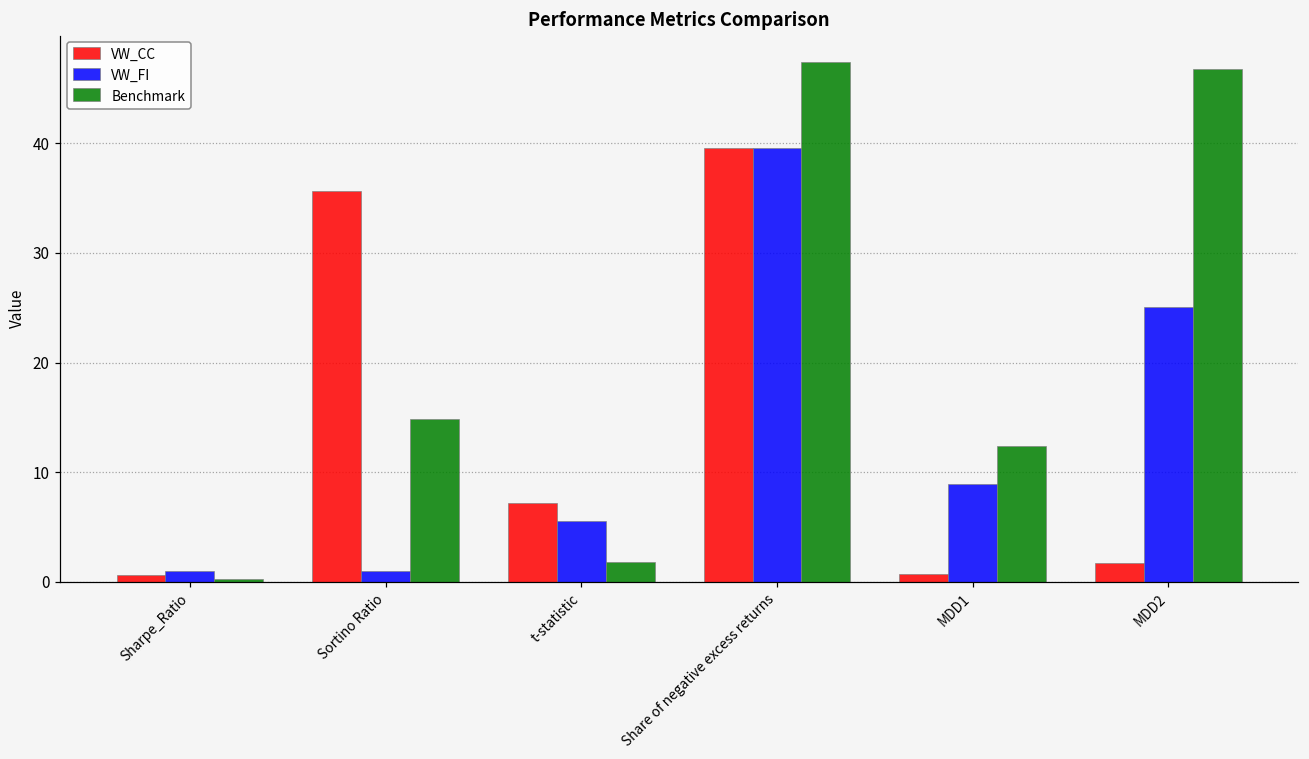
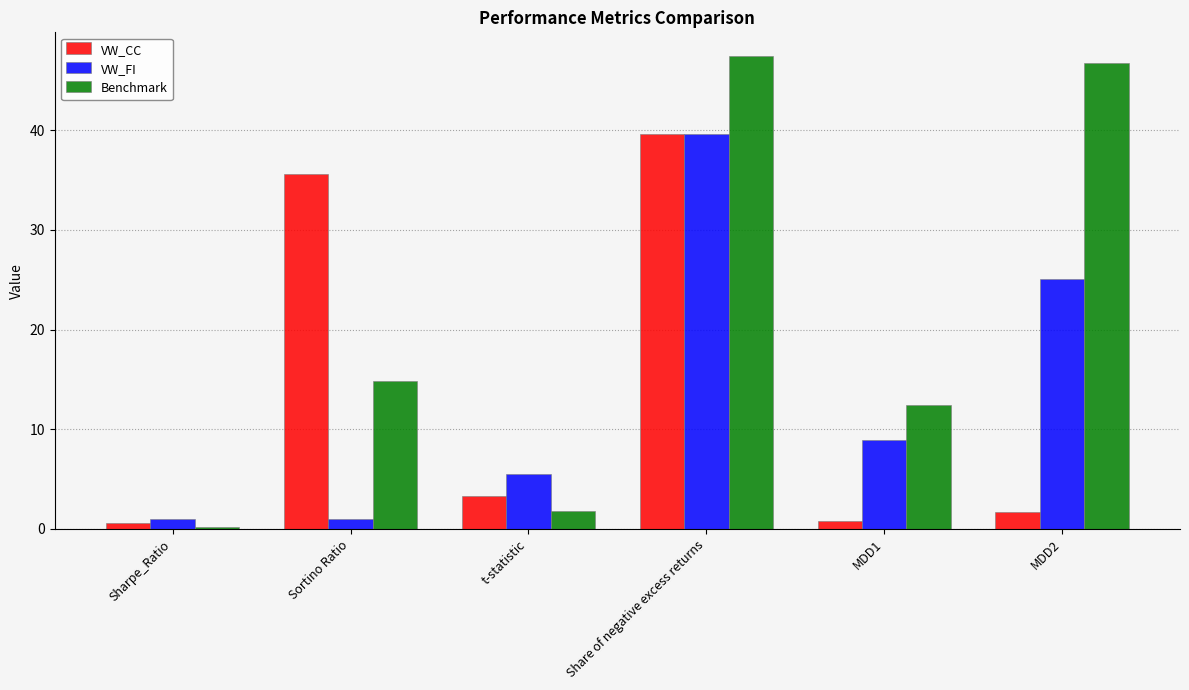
  {
    "VW_CC": {
      "Sharpe_Ratio": 1,
      "Sortino Ratio": 36,
-     "t-statistic": 7,
+     "t-statistic": 3,
      "Share of negative excess returns": 40,
      "MDD1": 1,
      "MDD2": 2
    },
    "VW_FI": {
      "Sharpe_Ratio": 1,
      "Sortino Ratio": 1,
      "t-statistic": 6,
      "Share of negative excess returns": 40,
      "MDD1": 9,
      "MDD2": 25
    },
    "Benchmark": {
      "Sortino Ratio": 15,
      "t-statistic": 2,
      "Share of negative excess returns": 47,
      "MDD1": 12,
      "MDD2": 47
    }
  }
